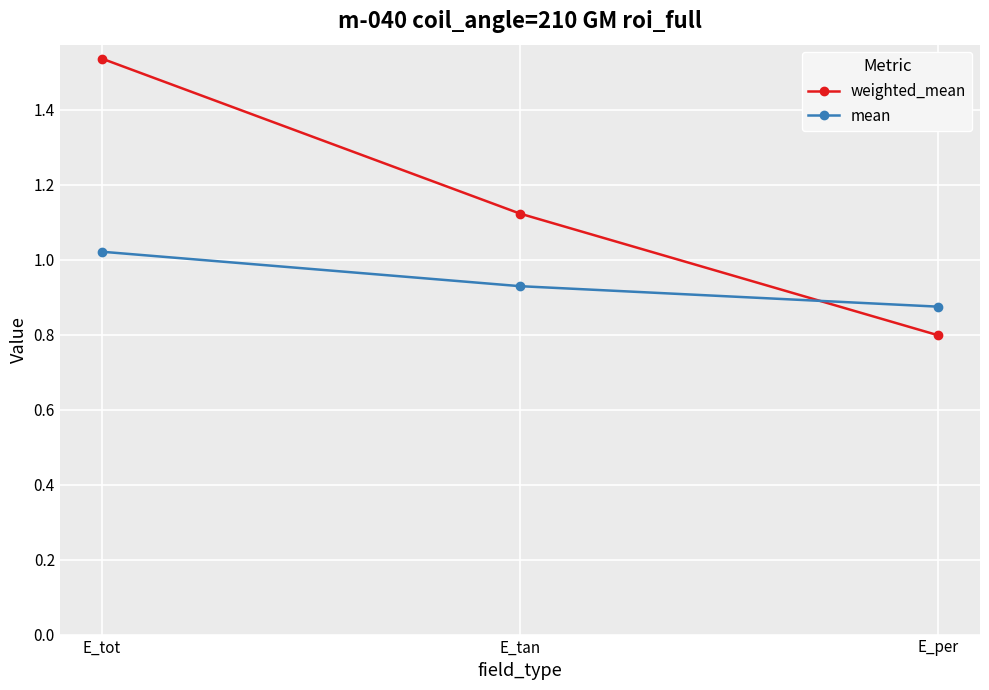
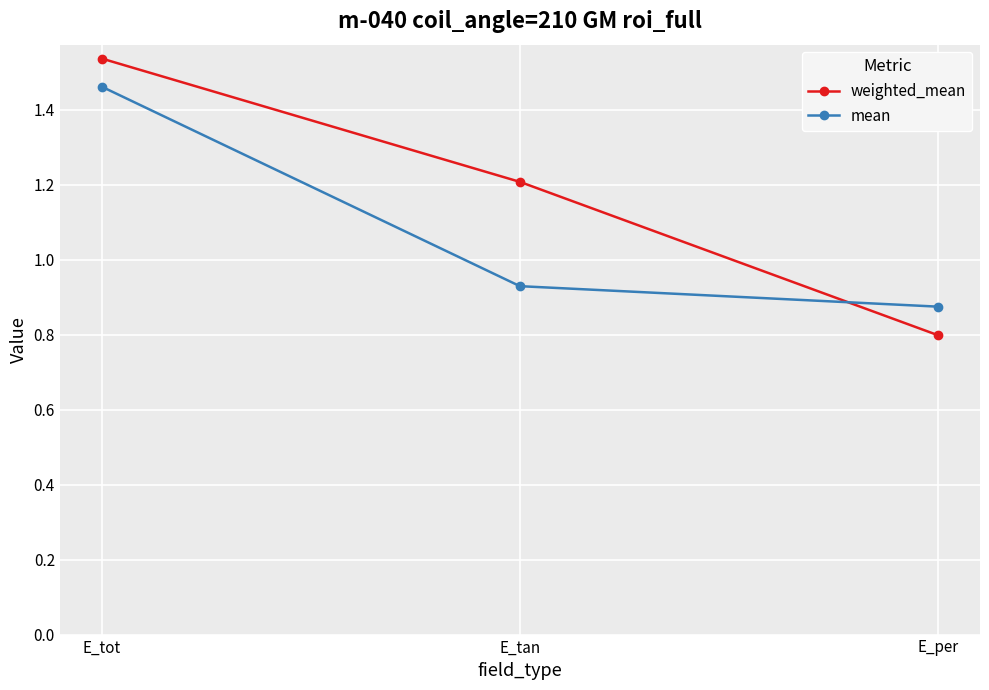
  {
    "weighted_mean": {
      "E_tot": 1.54,
-     "E_tan": 1.12,
+     "E_tan": 1.21,
      "E_per": 0.80
    },
    "mean": {
-     "E_tot": 1.02,
+     "E_tot": 1.46,
      "E_tan": 0.93,
      "E_per": 0.88
    }
  }
